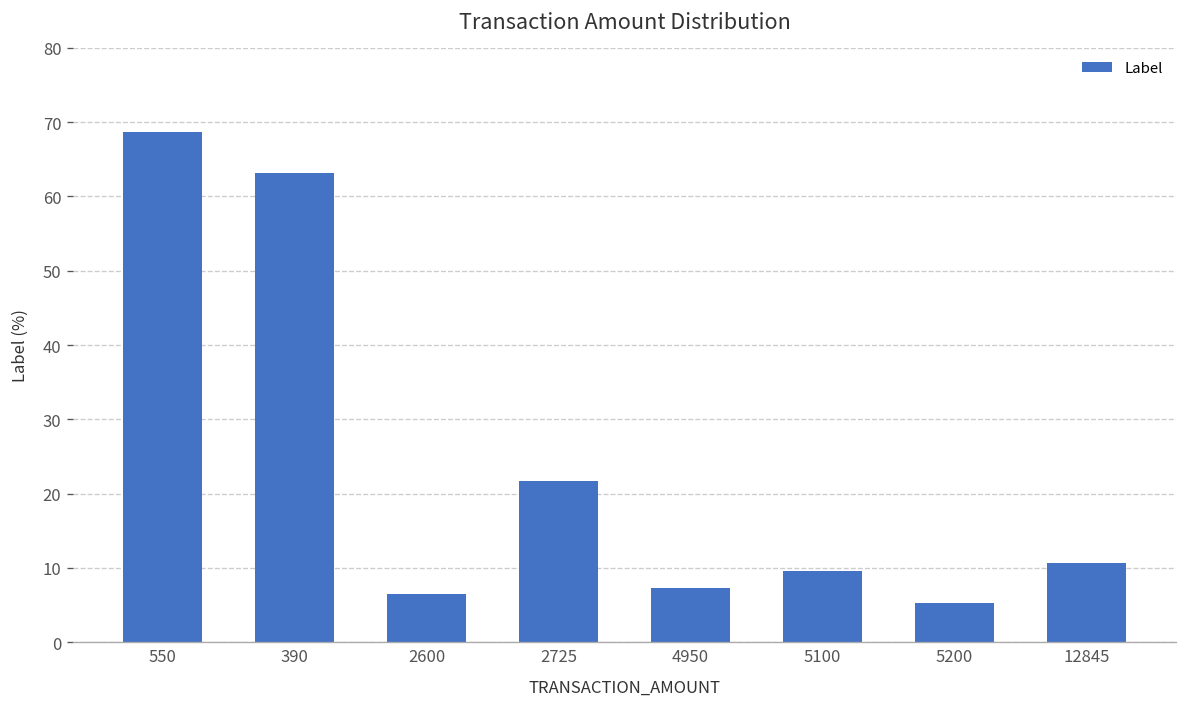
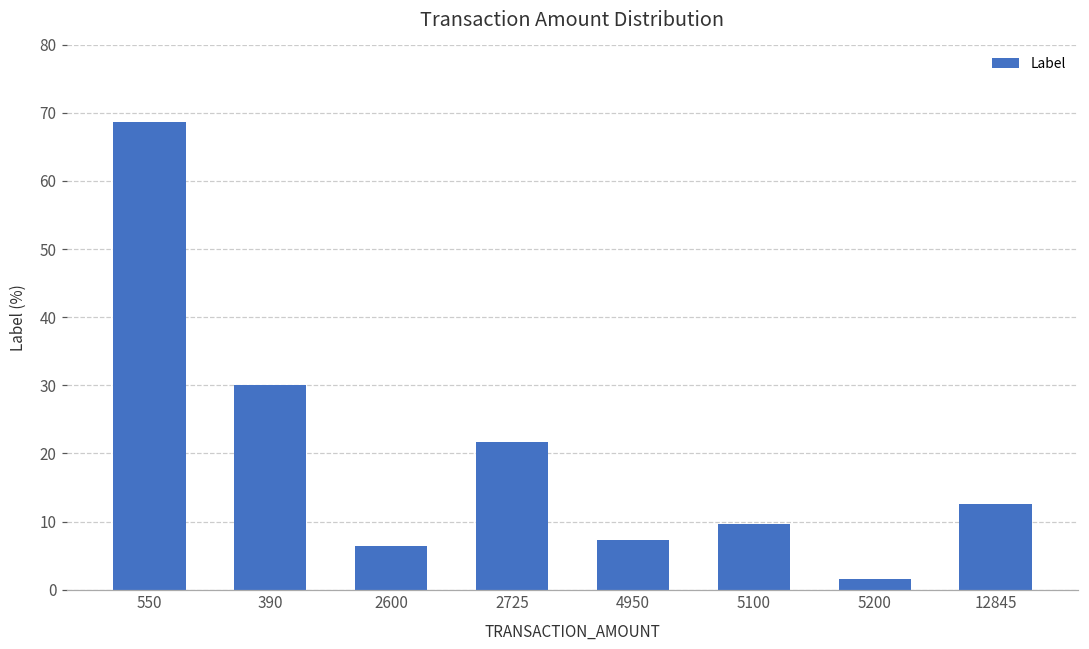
  {
    "550": 69,
-   "390": 63,
+   "390": 30,
    "2600": 6,
    "2725": 22,
    "4950": 7,
    "5100": 10,
-   "5200": 5,
-   "12845": 11
+   "5200": 1,
+   "12845": 13
  }
